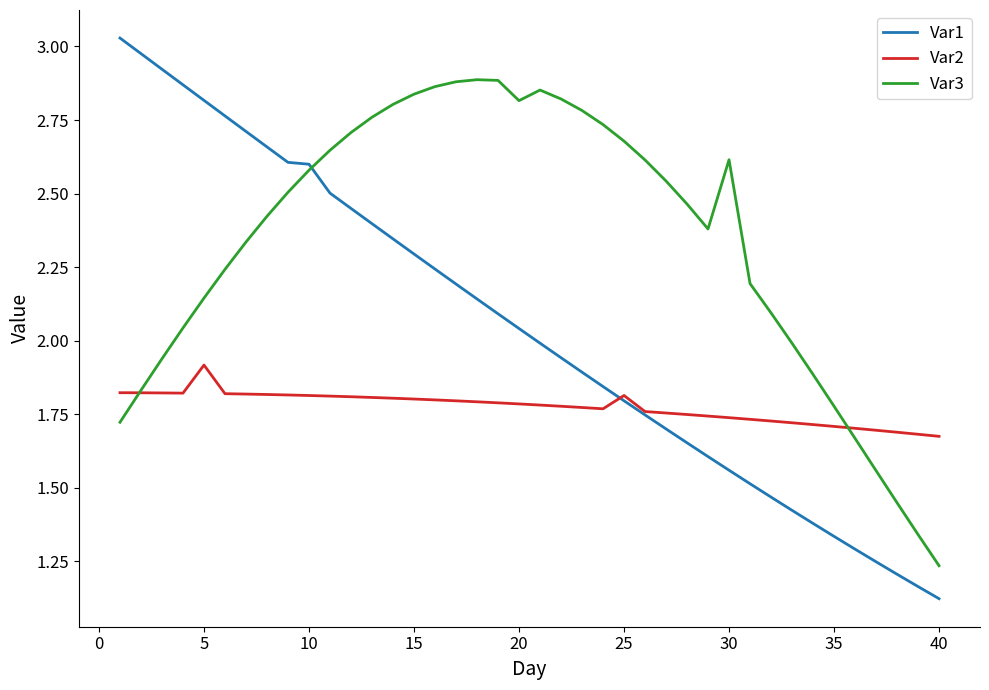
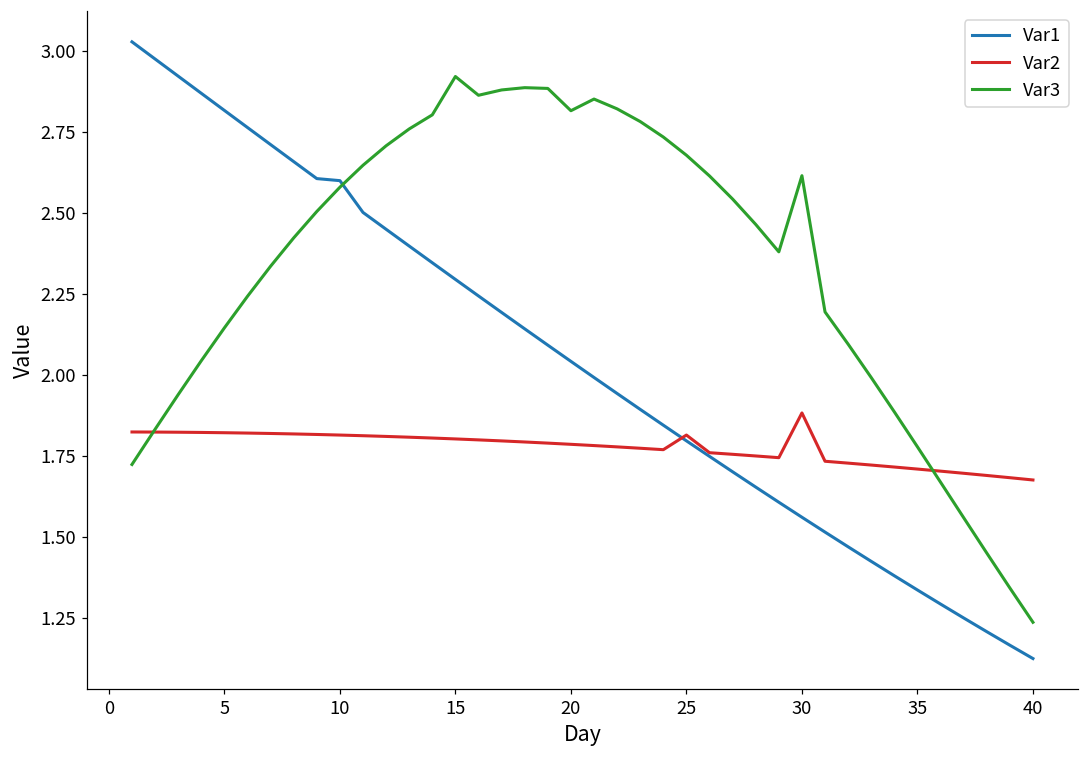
  {
    "Var1": {
      "5": 2.82,
      "10": 2.60,
      "15": 2.29,
      "20": 2.04,
      "25": 1.80,
      "30": 1.56,
      "35": 1.34,
      "40": 1.12
    },
    "Var2": {
-     "5": 1.92,
+     "5": 1.82,
      "10": 1.81,
      "15": 1.80,
      "20": 1.79,
      "25": 1.81,
-     "30": 1.74,
+     "30": 1.88,
      "35": 1.71,
      "40": 1.68
    },
    "Var3": {
      "5": 2.15,
      "10": 2.58,
-     "15": 2.84,
+     "15": 2.92,
      "20": 2.82,
      "25": 2.68,
      "30": 2.62,
      "35": 1.78,
      "40": 1.24
    }
  }
